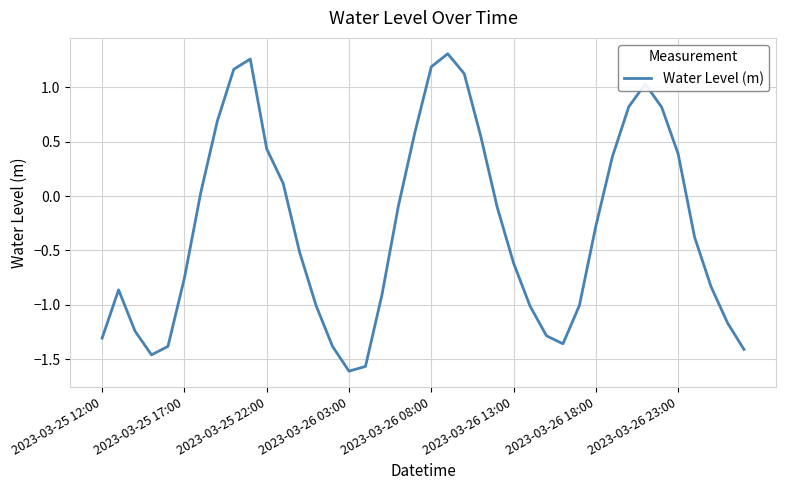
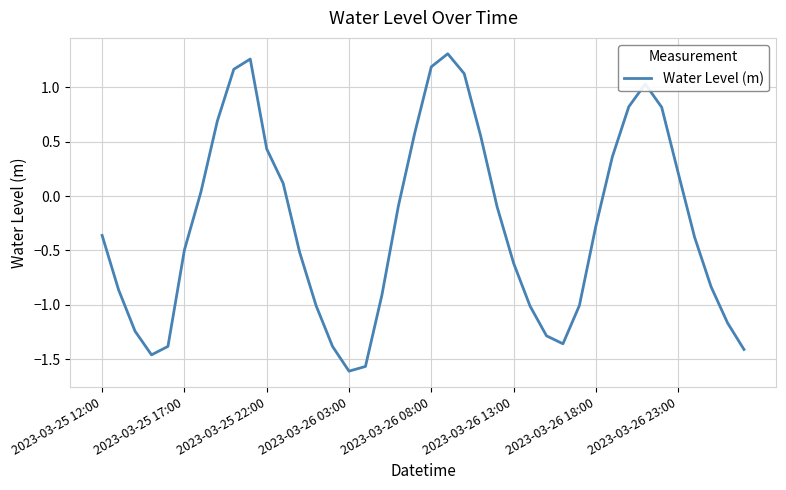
  {
-   "2023-03-25 12:00": -1.31,
-   "2023-03-25 17:00": -0.75,
+   "2023-03-25 12:00": -0.36,
+   "2023-03-25 17:00": -0.50,
    "2023-03-25 22:00": 0.43,
    "2023-03-26 03:00": -1.61,
    "2023-03-26 08:00": 1.19,
    "2023-03-26 13:00": -0.62,
    "2023-03-26 18:00": -0.27,
-   "2023-03-26 23:00": 0.39
+   "2023-03-26 23:00": 0.21
  }
